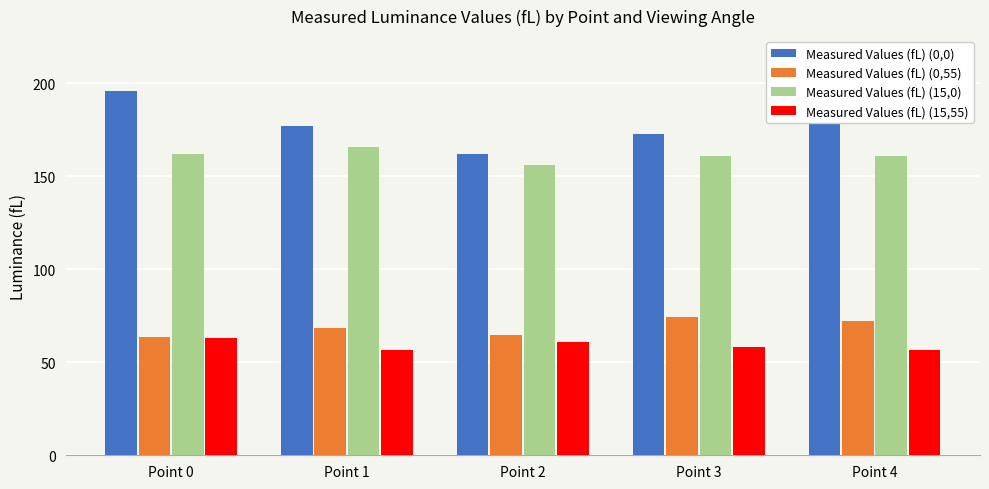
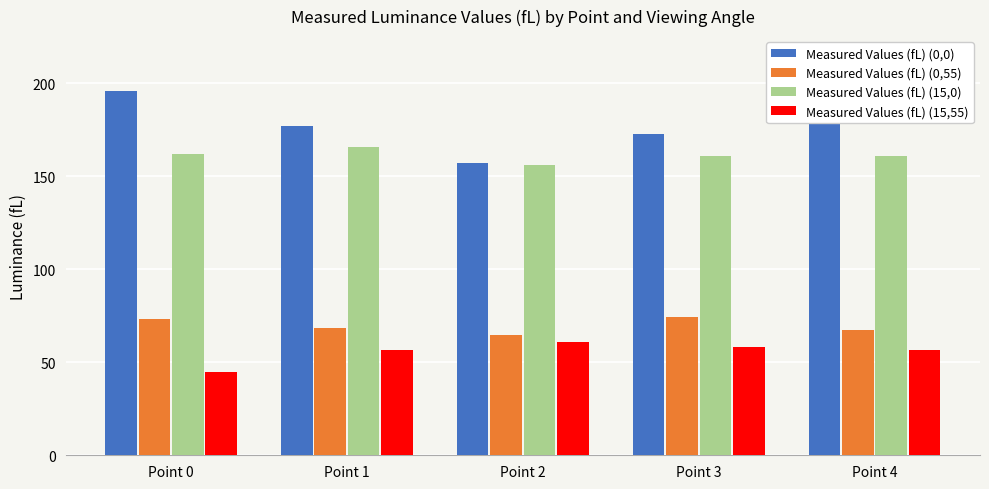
  {
    "Measured Values (fL) (0,0)": {
      "Point 0": 196,
      "Point 1": 177,
-     "Point 2": 162,
+     "Point 2": 157,
      "Point 3": 173
    },
    "Measured Values (fL) (0,55)": {
-     "Point 0": 63,
+     "Point 0": 73,
      "Point 1": 69,
      "Point 2": 65,
      "Point 3": 74,
-     "Point 4": 72
+     "Point 4": 67
    },
    "Measured Values (fL) (15,0)": {
      "Point 0": 162,
      "Point 1": 166,
      "Point 2": 156,
      "Point 3": 161,
      "Point 4": 161
    },
    "Measured Values (fL) (15,55)": {
-     "Point 0": 63,
+     "Point 0": 45,
      "Point 1": 57,
      "Point 2": 61,
      "Point 3": 58,
      "Point 4": 57
    }
  }
